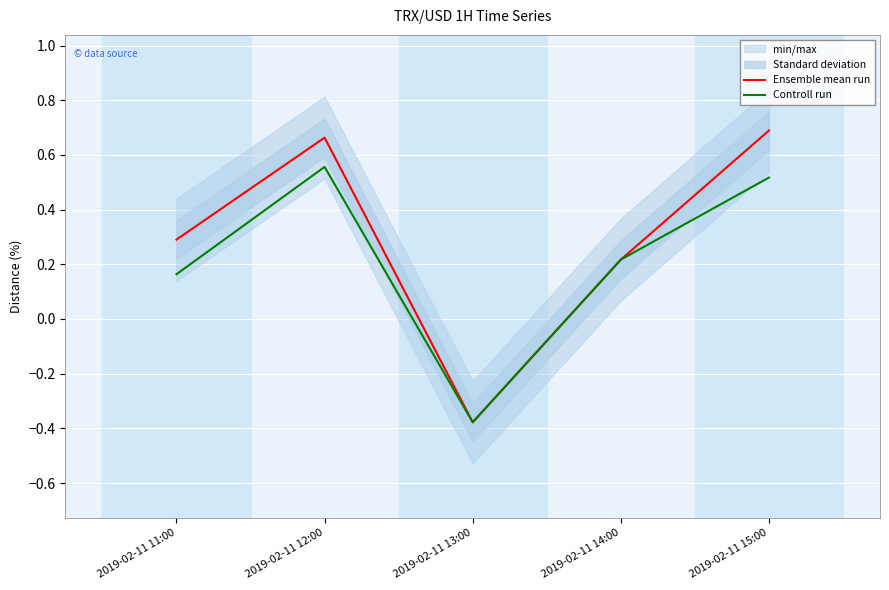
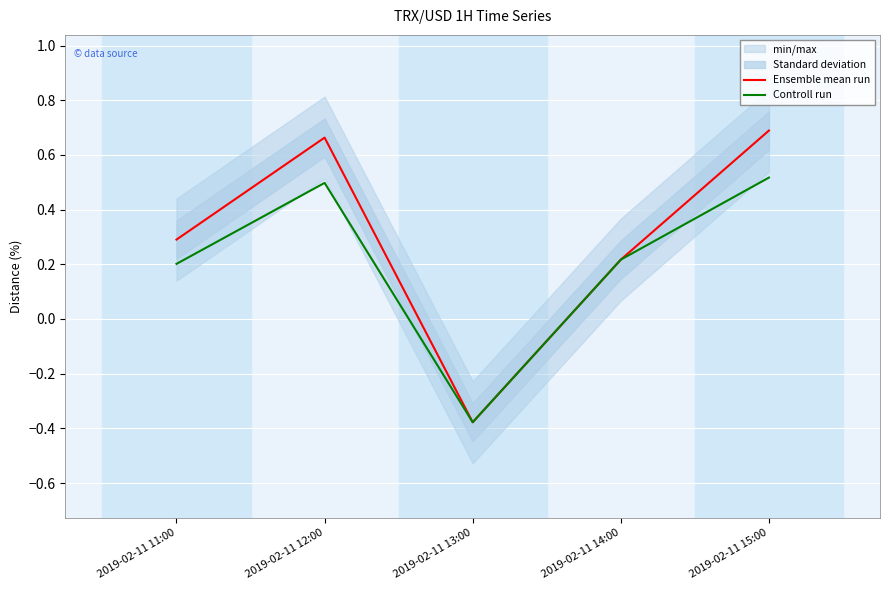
  {
    "Ensemble mean run": {
      "2019-02-11 11:00": 0.29,
      "2019-02-11 12:00": 0.66,
      "2019-02-11 15:00": 0.69
    },
    "Controll run": {
-     "2019-02-11 11:00": 0.16,
-     "2019-02-11 12:00": 0.56,
+     "2019-02-11 11:00": 0.20,
+     "2019-02-11 12:00": 0.50,
      "2019-02-11 15:00": 0.52
    }
  }
